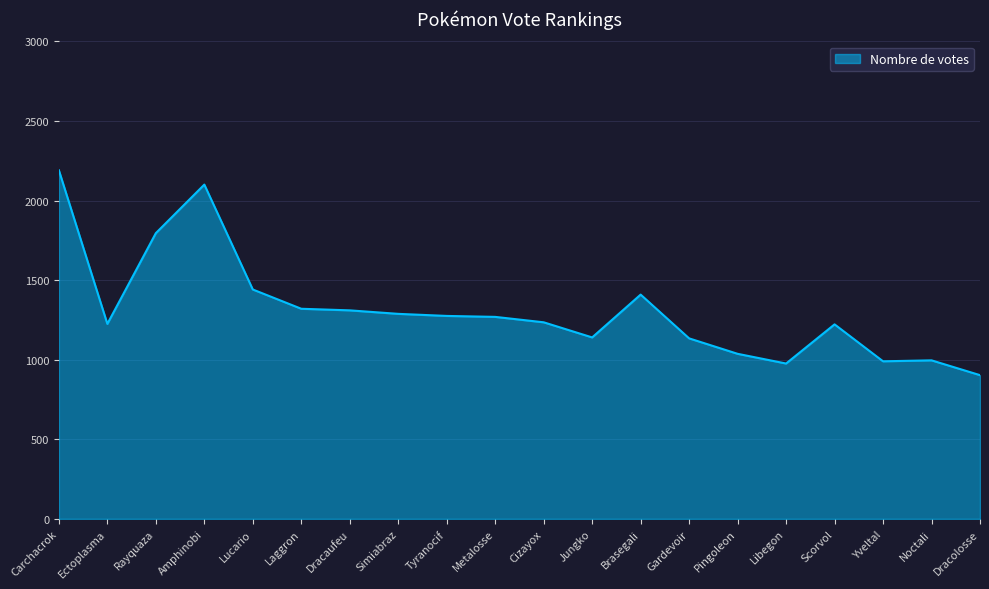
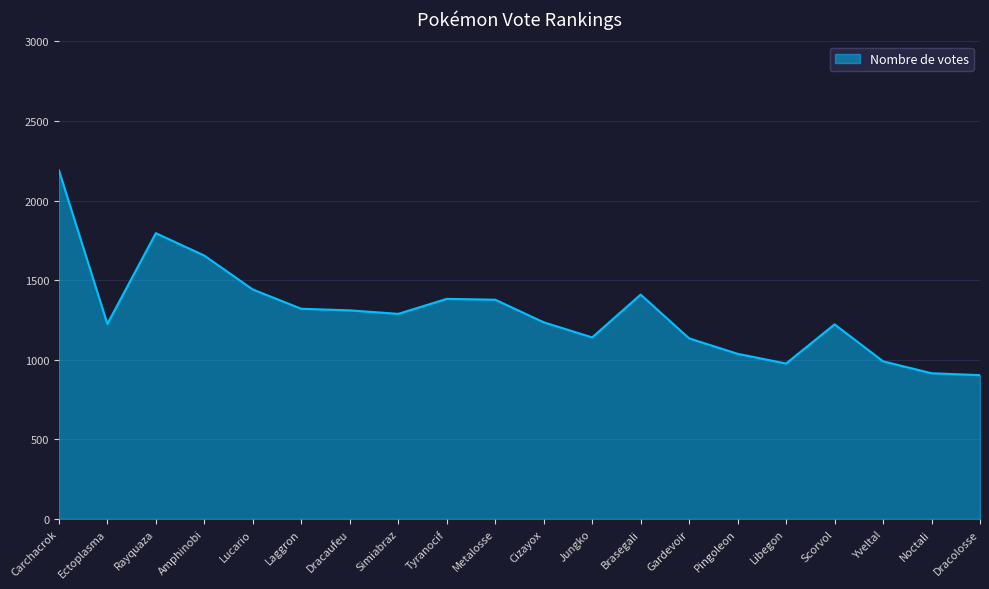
  {
    "Carchacrok": 2190,
    "Ectoplasma": 1230,
    "Rayquaza": 1800,
-   "Amphinobi": 2100,
+   "Amphinobi": 1650,
    "Lucario": 1440,
    "Laggron": 1320,
    "Dracaufeu": 1310,
    "Simiabraz": 1290,
-   "Tyranocif": 1280,
-   "Metalosse": 1270,
+   "Tyranocif": 1380,
+   "Metalosse": 1380,
    "Cizayox": 1240,
    "Jungko": 1140,
    "Brasegali": 1410,
    "Gardevoir": 1130,
    "Pingoleon": 1040,
    "Libegon": 980,
    "Scorvol": 1220,
    "Yveltal": 990,
-   "Noctali": 1000,
+   "Noctali": 920,
    "Dracolosse": 900
  }
